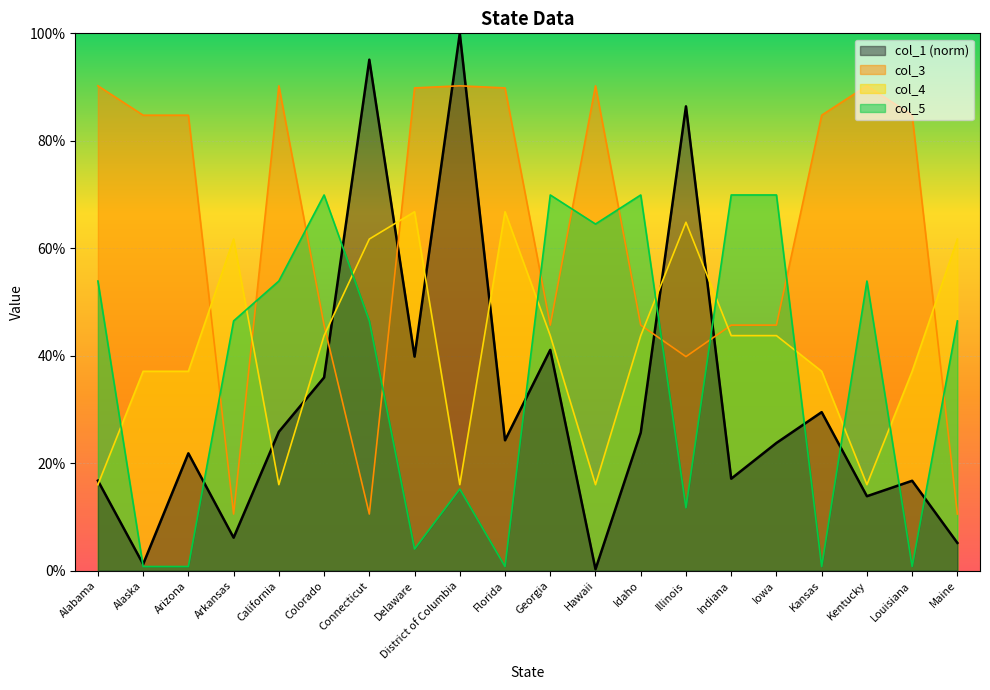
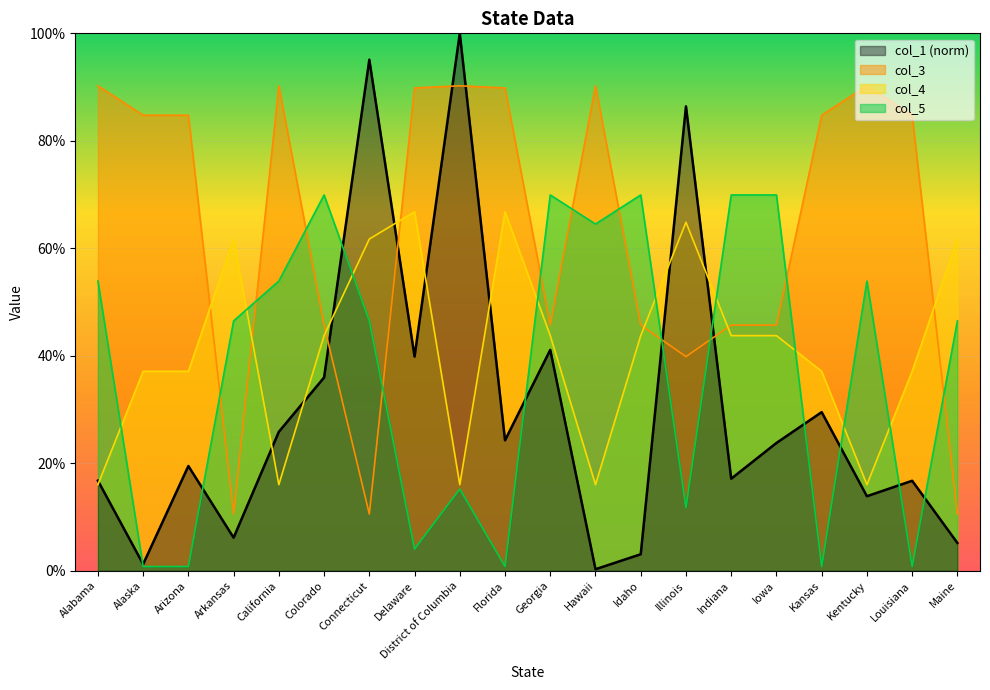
  {
    "col_1 (norm)": {
      "Alabama": "17%",
-     "Arizona": "22%",
+     "Arizona": "19%",
      "Arkansas": "6%",
      "California": "26%",
      "Colorado": "36%",
      "Connecticut": "95%",
      "Delaware": "40%",
      "District of Columbia": "100%",
      "Florida": "24%",
      "Georgia": "41%",
      "Hawaii": "0%",
-     "Idaho": "26%",
+     "Idaho": "3%",
      "Illinois": "86%",
      "Indiana": "17%",
      "Iowa": "24%",
      "Kansas": "30%",
      "Kentucky": "14%",
      "Louisiana": "17%",
      "Maine": "5%"
    },
    "col_5": {
      "Alabama": "54%",
      "Arizona": "1%",
      "Arkansas": "46%",
      "California": "54%",
      "Colorado": "70%",
      "Connecticut": "46%",
      "Delaware": "4%",
      "District of Columbia": "15%",
      "Florida": "1%",
      "Georgia": "70%",
      "Hawaii": "65%",
      "Idaho": "70%",
      "Illinois": "12%",
      "Indiana": "70%",
      "Iowa": "70%",
      "Kansas": "1%",
      "Kentucky": "54%",
      "Louisiana": "1%",
      "Maine": "46%"
    }
  }
